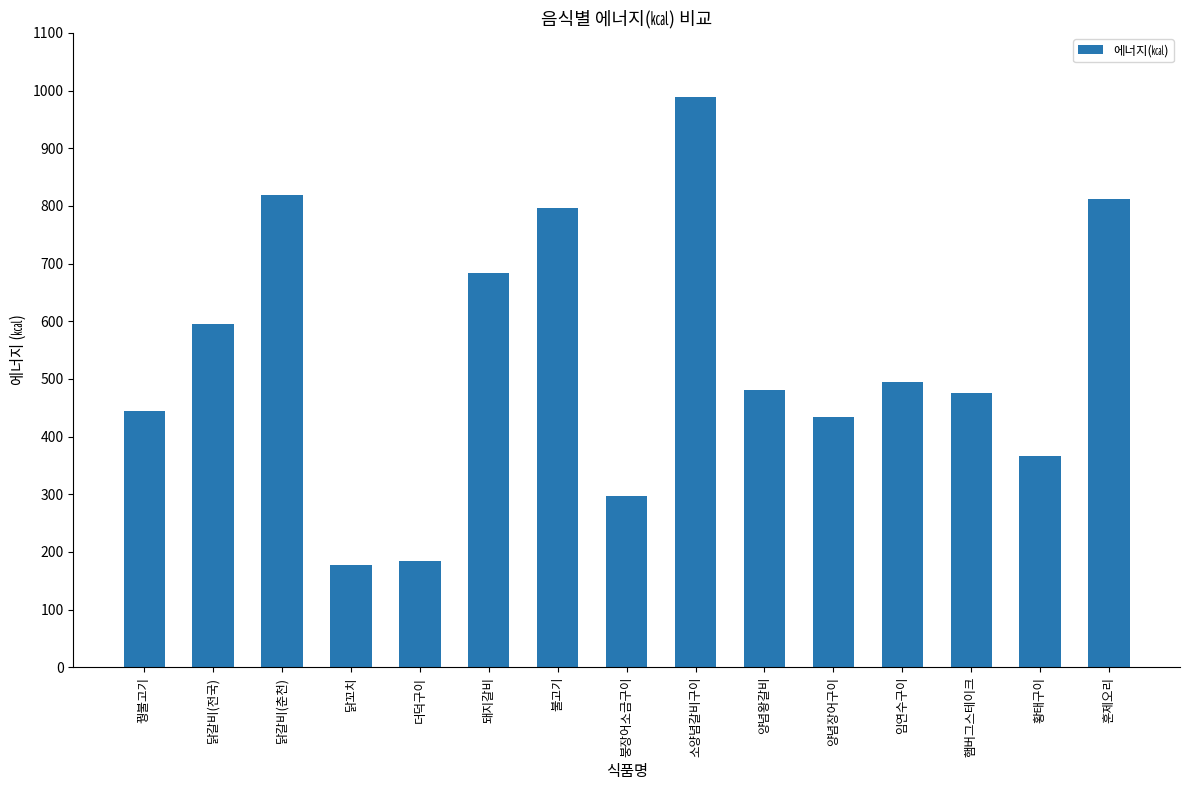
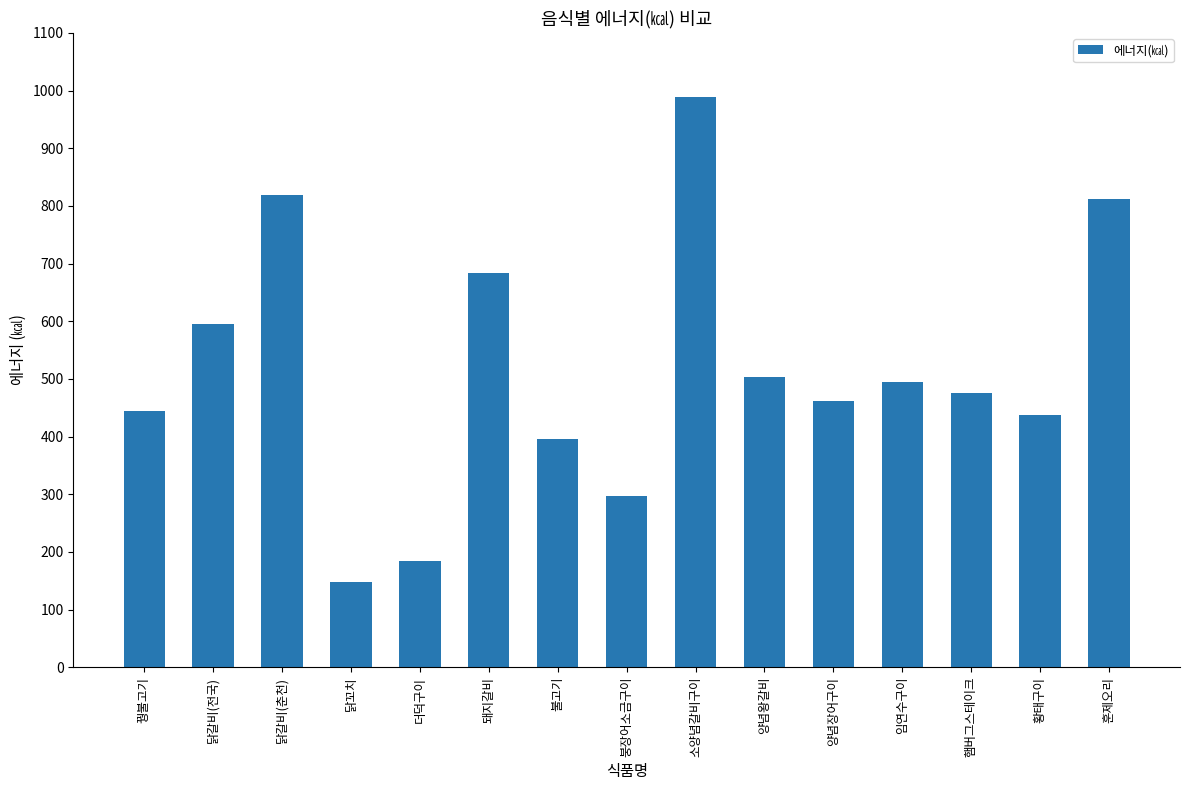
  {
    "꿩불고기": 440,
    "닭갈비(전국)": 600,
    "닭갈비(춘천)": 820,
-   "닭꼬치": 180,
+   "닭꼬치": 150,
    "더덕구이": 180,
    "돼지갈비": 680,
-   "불고기": 800,
+   "불고기": 400,
    "붕장어소금구이": 300,
    "소양념갈비구이": 990,
-   "양념왕갈비": 480,
-   "양념장어구이": 430,
+   "양념왕갈비": 500,
+   "양념장어구이": 460,
    "임연수구이": 490,
    "햄버그스테이크": 480,
-   "황태구이": 370,
+   "황태구이": 440,
    "훈제오리": 810
  }
